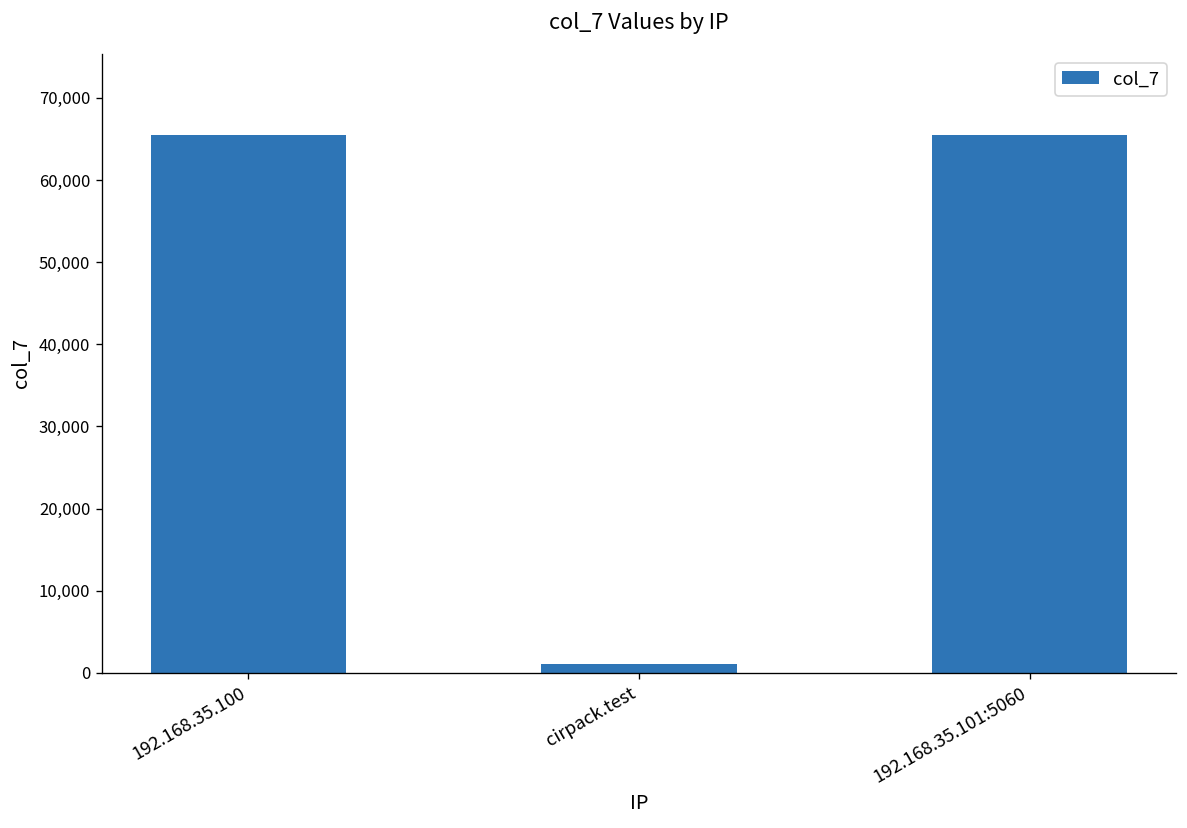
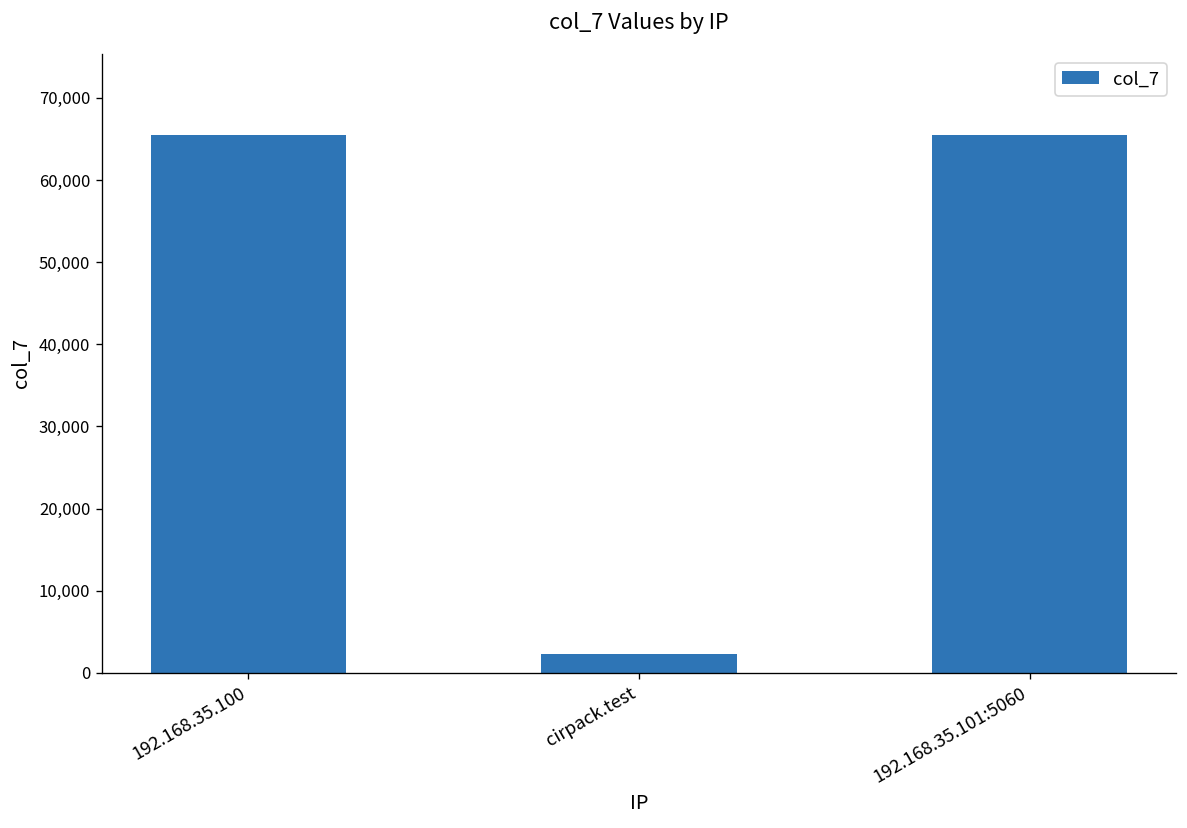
  {
    "192.168.35.100": "66,000",
-   "cirpack.test": "1,000",
+   "cirpack.test": "2,000",
    "192.168.35.101:5060": "66,000"
  }
